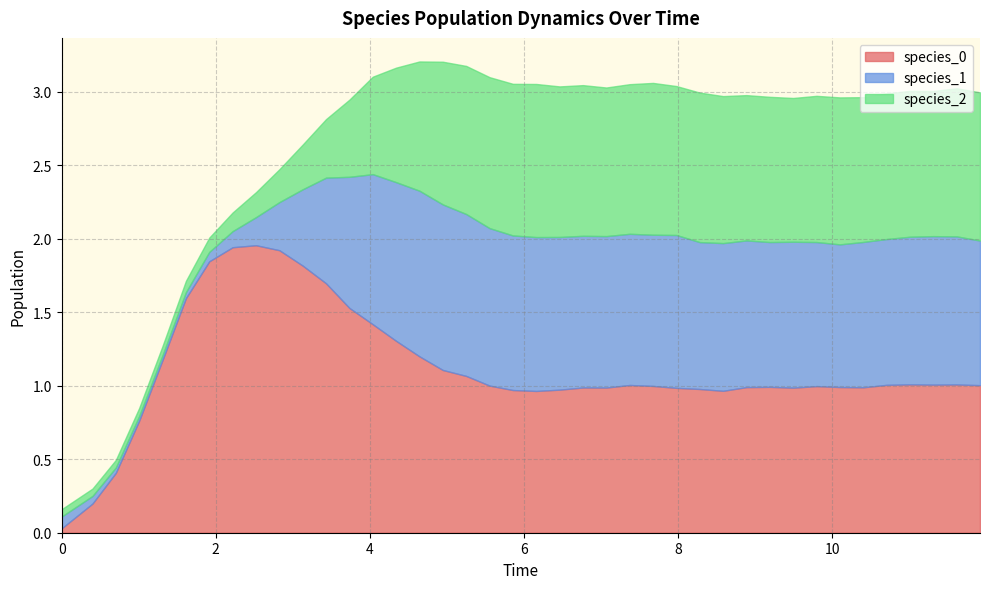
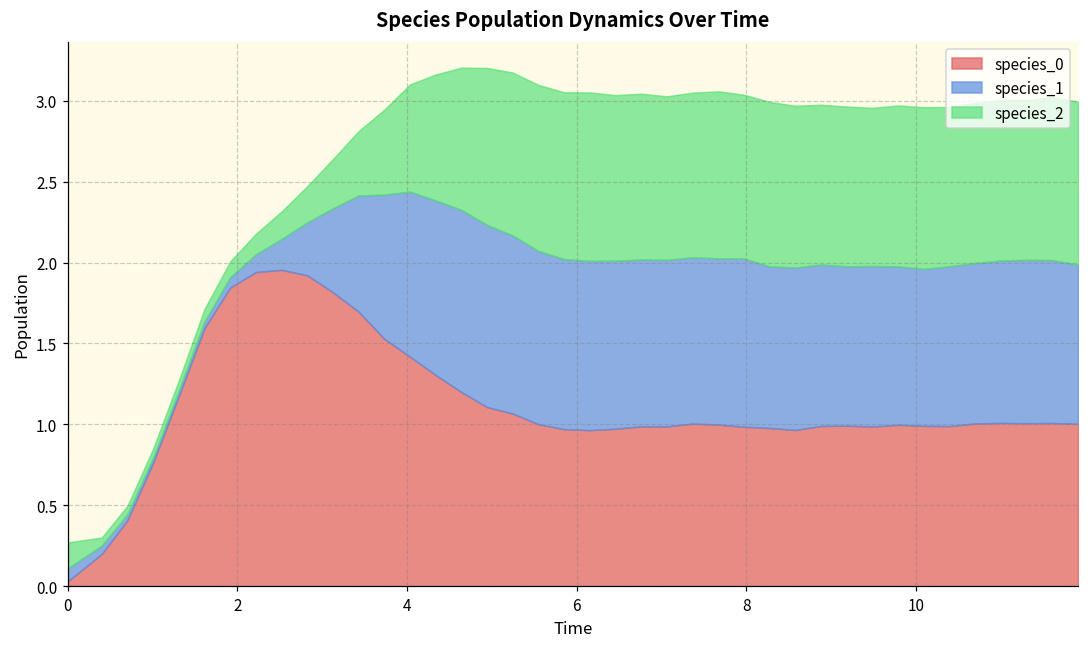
  {
    "species_0": {
      "0": 0.03
    },
    "species_1": {
      "0": 0.08
    },
    "species_2": {
-     "0": 0.05
+     "0": 0.16
    }
  }
